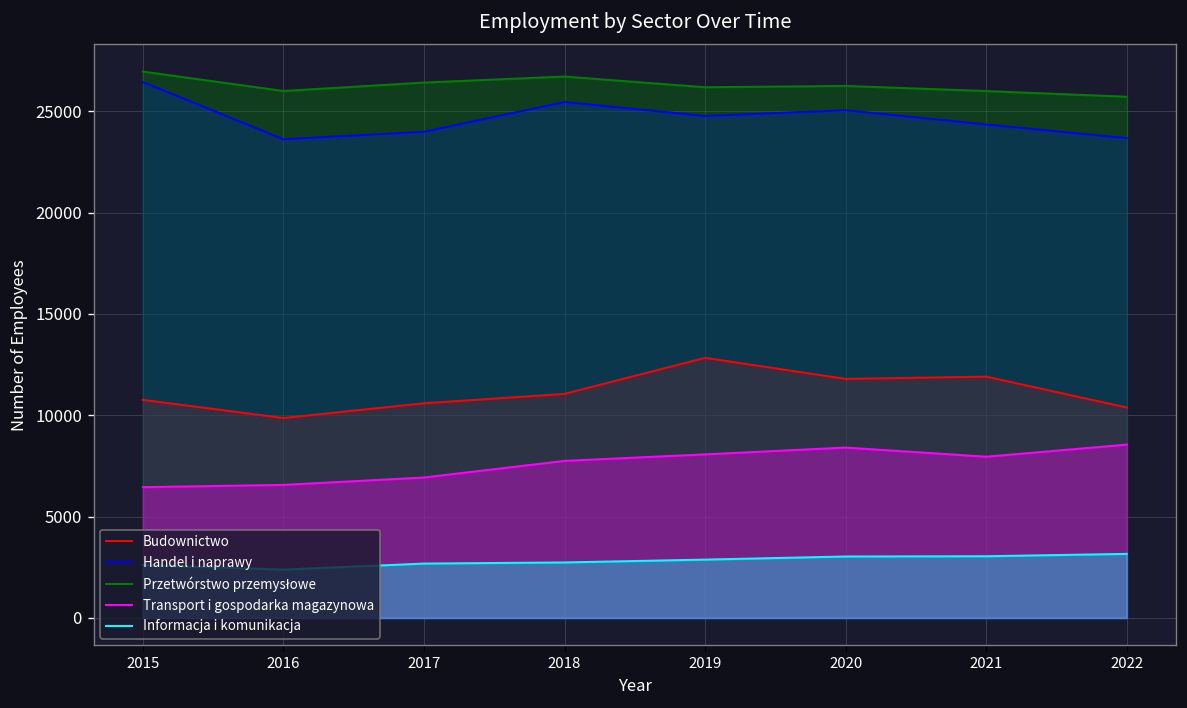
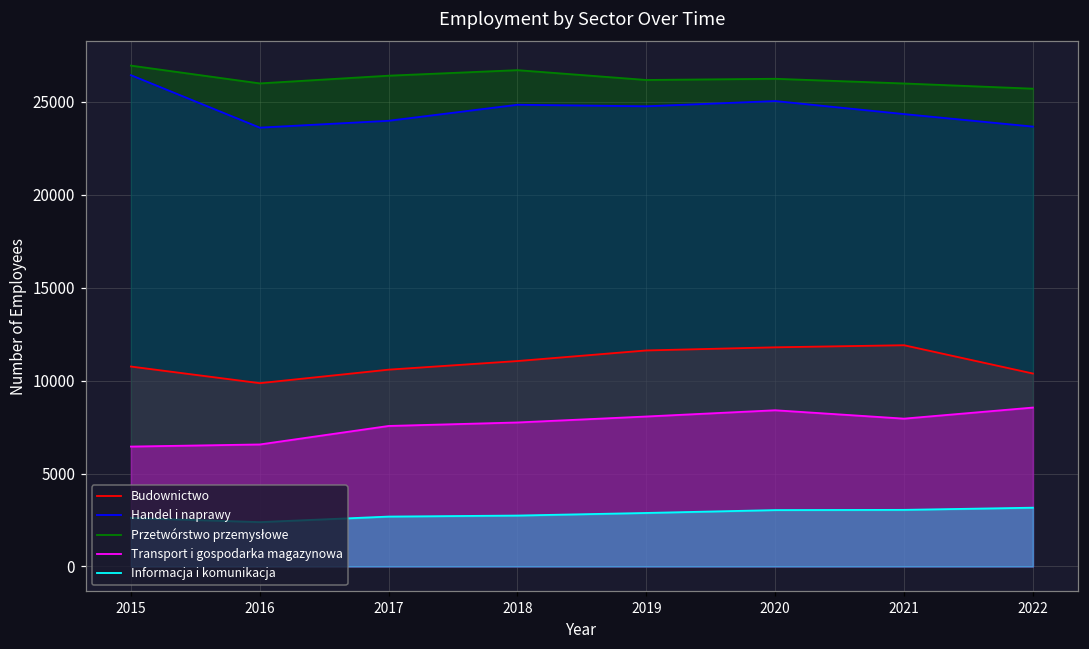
  {
    "Budownictwo": {
      "2015": 10800,
      "2016": 9900,
      "2017": 10600,
      "2018": 11100,
-     "2019": 12800,
+     "2019": 11600,
      "2020": 11800,
      "2021": 11900,
      "2022": 10400
    },
    "Handel i naprawy": {
      "2015": 26400,
      "2016": 23600,
      "2017": 24000,
-     "2018": 25500,
+     "2018": 24800,
      "2019": 24800,
      "2020": 25000,
      "2021": 24300,
      "2022": 23700
    },
    "Przetwórstwo przemysłowe": {
      "2015": 27000,
      "2016": 26000,
      "2017": 26400,
      "2018": 26700,
      "2019": 26200,
      "2020": 26200,
      "2021": 26000,
      "2022": 25700
    },
    "Transport i gospodarka magazynowa": {
      "2015": 6500,
      "2016": 6600,
-     "2017": 6900,
+     "2017": 7600,
      "2018": 7700,
      "2019": 8100,
      "2020": 8400,
      "2021": 8000,
      "2022": 8600
    },
    "Informacja i komunikacja": {
      "2017": 2700,
      "2018": 2700,
      "2019": 2900,
      "2020": 3000,
      "2021": 3000,
      "2022": 3200
    }
  }
